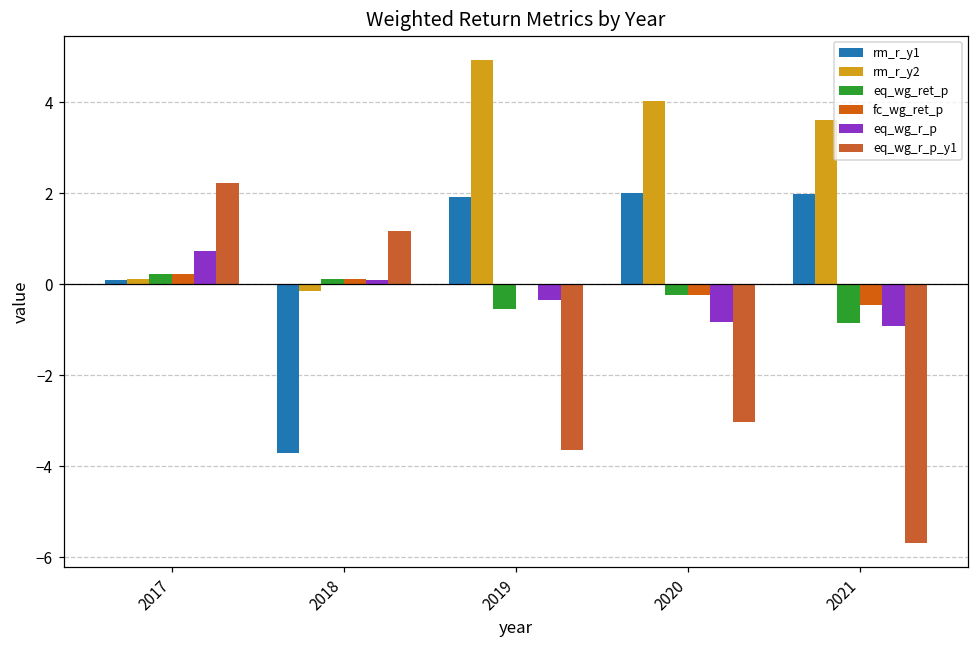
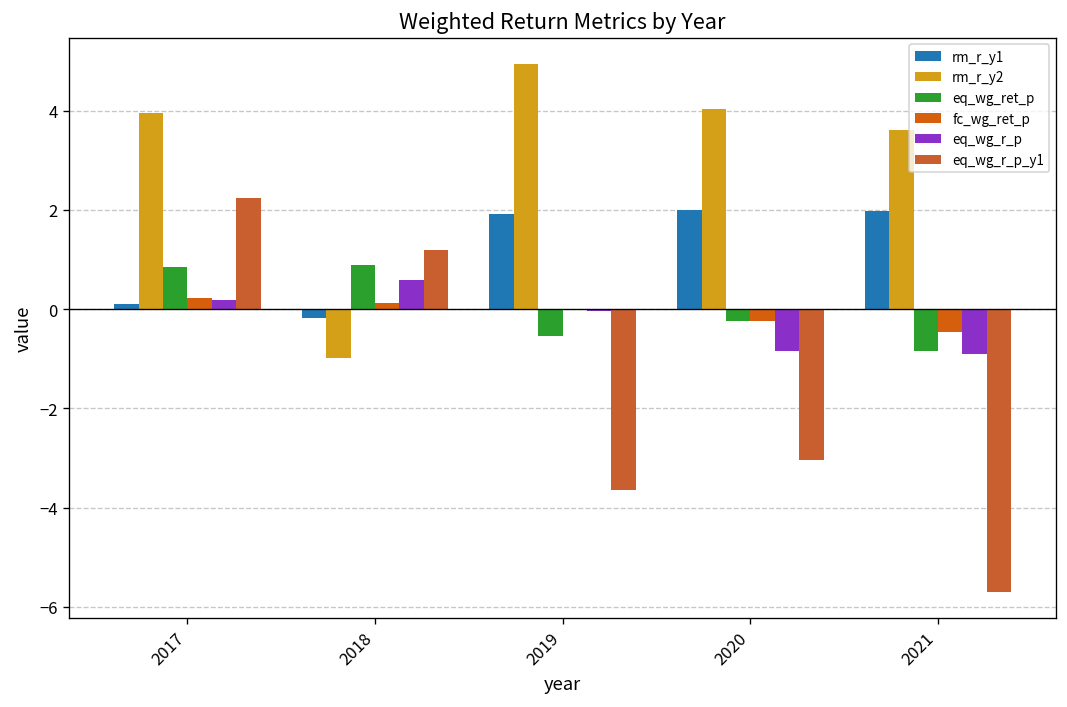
  {
    "rm_r_y1": {
      "2017": 0.1,
-     "2018": -3.7,
+     "2018": -0.2,
      "2019": 1.9,
      "2020": 2.0,
      "2021": 2.0
    },
    "rm_r_y2": {
-     "2017": 0.1,
-     "2018": -0.1,
+     "2017": 3.9,
+     "2018": -1.0,
      "2019": 4.9,
      "2020": 4.0,
      "2021": 3.6
    },
    "eq_wg_ret_p": {
-     "2017": 0.2,
-     "2018": 0.1,
+     "2017": 0.8,
+     "2018": 0.9,
      "2019": -0.5,
      "2020": -0.2,
      "2021": -0.8
    },
    "eq_wg_r_p": {
-     "2017": 0.7,
-     "2018": 0.1,
-     "2019": -0.4,
+     "2017": 0.2,
+     "2018": 0.6,
+     "2019": 0.0,
      "2020": -0.8,
      "2021": -0.9
    }
  }
